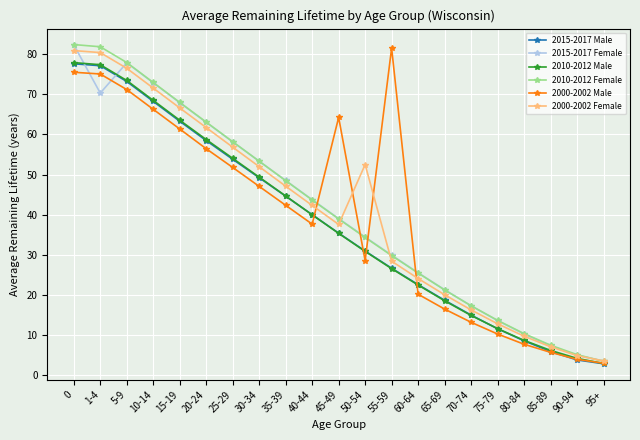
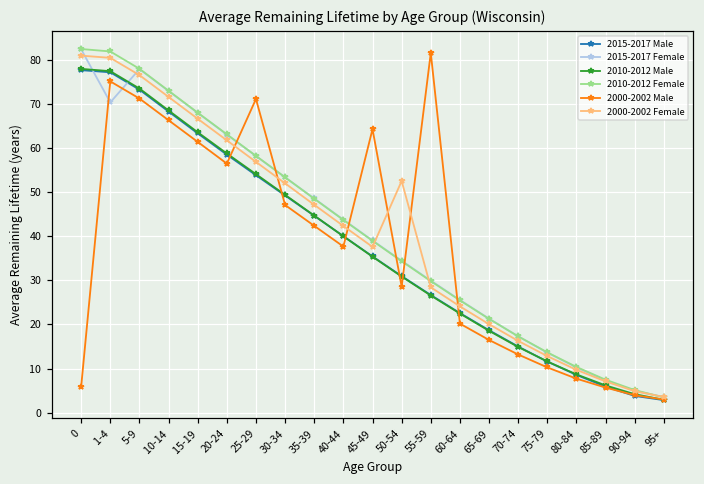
  {
    "2015-2017 Female": {
      "1-4": 70
    },
    "2010-2012 Female": {
      "1-4": 82
    },
    "2000-2002 Male": {
-     "0": 75,
+     "0": 6,
      "1-4": 75,
      "5-9": 71,
      "10-14": 66,
      "15-19": 61,
      "20-24": 56,
-     "25-29": 52,
+     "25-29": 71,
      "30-34": 47,
      "35-39": 42,
      "40-44": 38,
      "45-49": 64,
      "50-54": 29,
      "55-59": 82,
      "60-64": 20,
      "65-69": 16,
      "70-74": 13,
      "75-79": 10,
      "80-84": 8
    },
    "2000-2002 Female": {
      "0": 81,
      "1-4": 80,
      "5-9": 76,
      "10-14": 72,
      "15-19": 67,
      "20-24": 62,
      "25-29": 57,
      "30-34": 52,
      "35-39": 47,
      "40-44": 42,
      "45-49": 38,
      "50-54": 52,
      "55-59": 28,
      "60-64": 24,
      "65-69": 20,
      "70-74": 16,
      "75-79": 13
    }
  }
